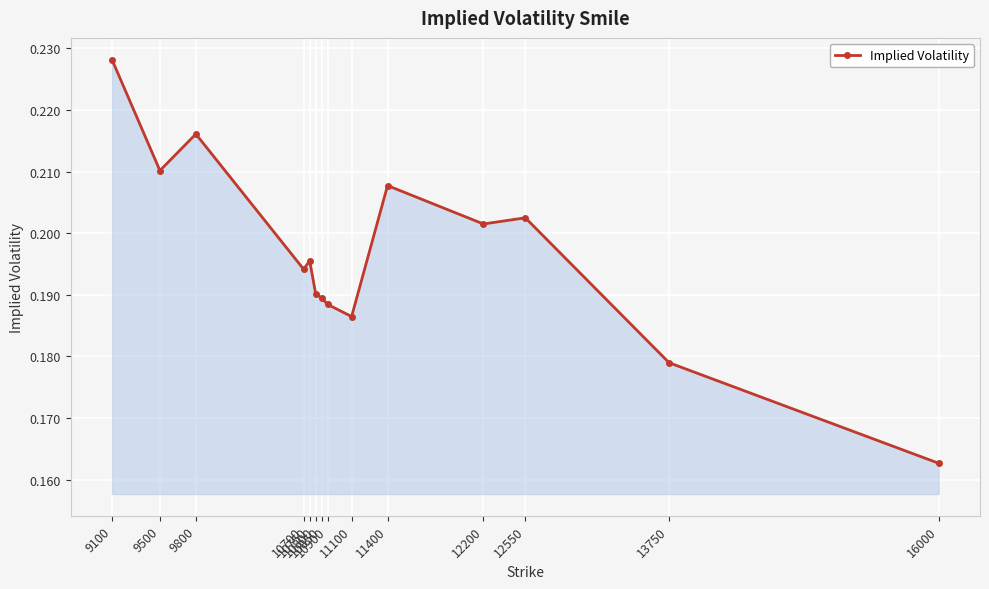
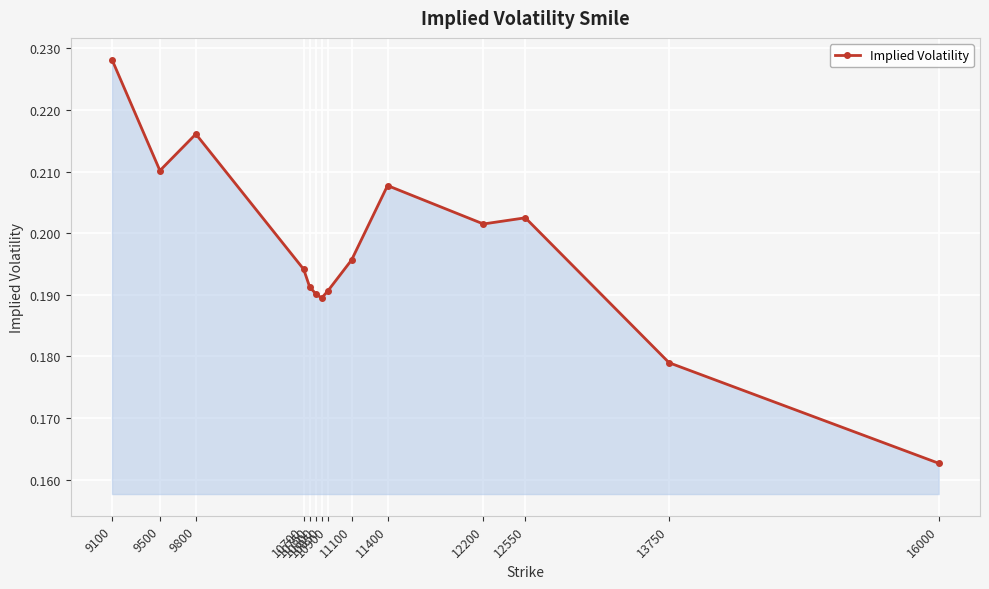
  {
    "9100": 0.228,
    "9500": 0.210,
    "9800": 0.216,
    "10700": 0.194,
-   "10750": 0.196,
+   "10750": 0.191,
    "10800": 0.190,
    "10850": 0.189,
-   "10900": 0.188,
-   "11100": 0.186,
+   "10900": 0.191,
+   "11100": 0.196,
    "11400": 0.208,
    "12200": 0.202,
    "12550": 0.203,
    "13750": 0.179,
    "16000": 0.163
  }
